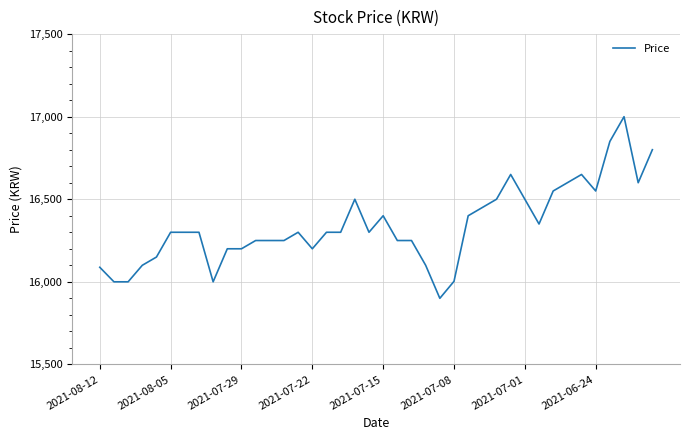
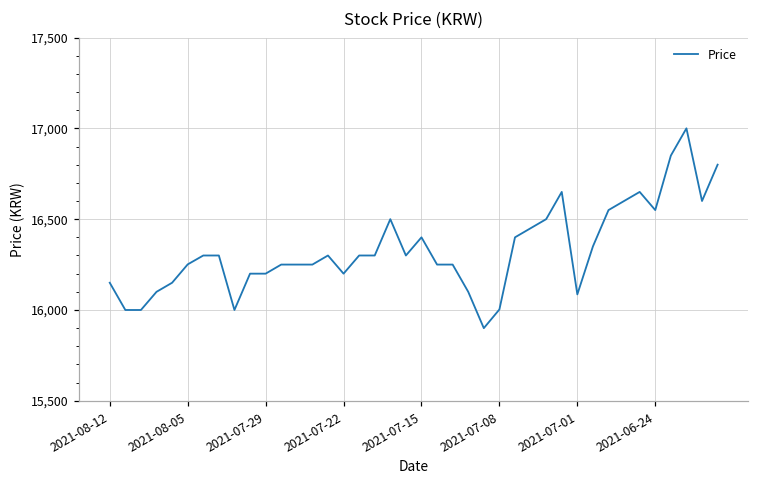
  {
-   "2021-08-12": "16,090",
-   "2021-08-05": "16,300",
+   "2021-08-12": "16,150",
+   "2021-08-05": "16,250",
    "2021-07-29": "16,200",
    "2021-07-22": "16,200",
    "2021-07-15": "16,400",
    "2021-07-08": "16,000",
-   "2021-07-01": "16,500",
+   "2021-07-01": "16,090",
    "2021-06-24": "16,550"
  }
